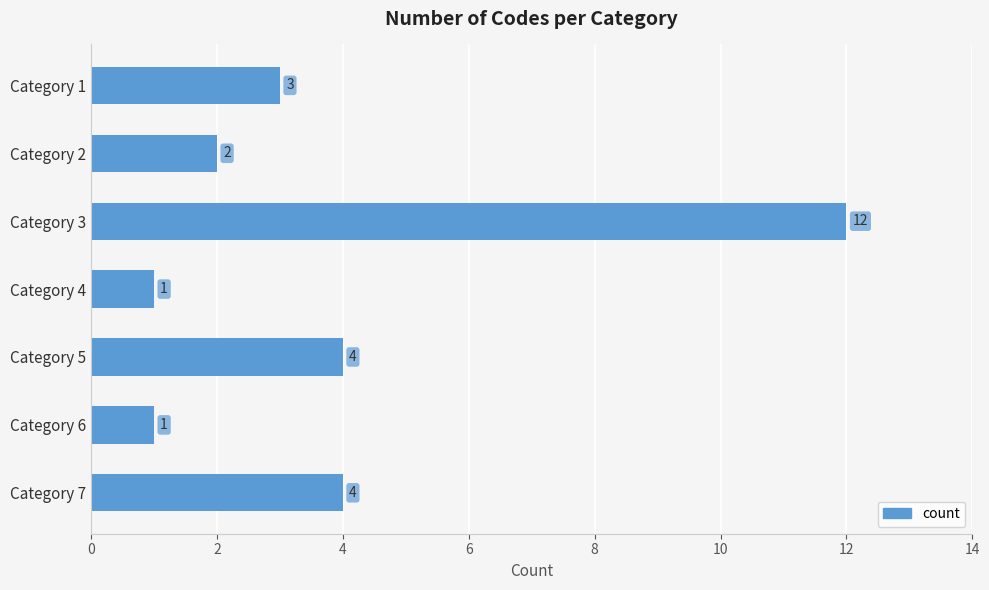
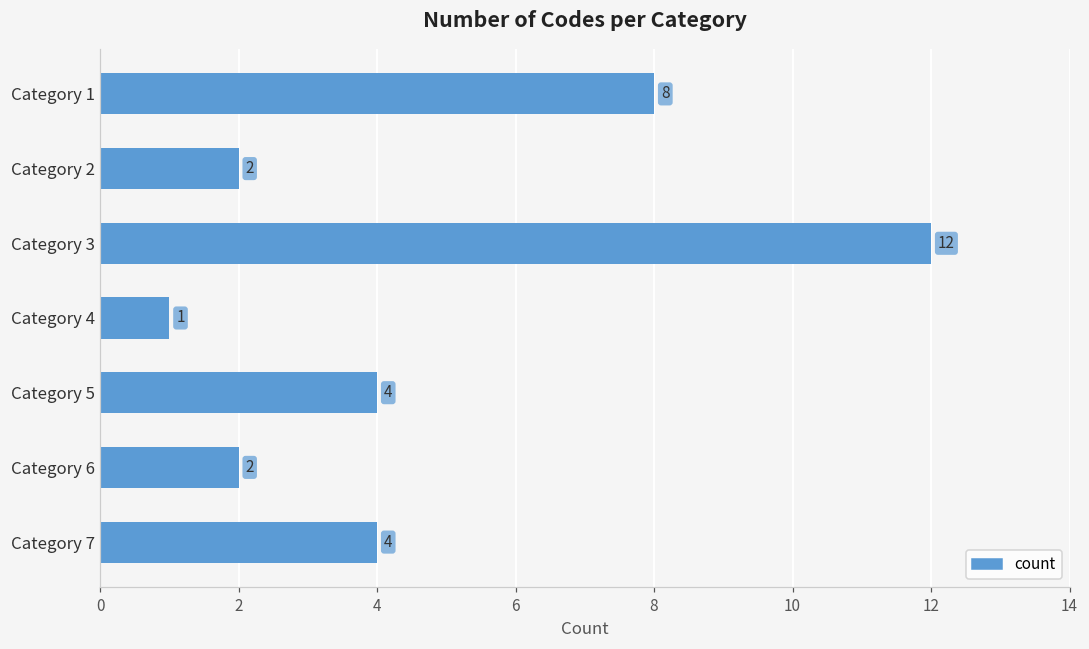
  {
-   "Category 1": 3,
-   "Category 6": 1
+   "Category 1": 8,
+   "Category 6": 2
  }
